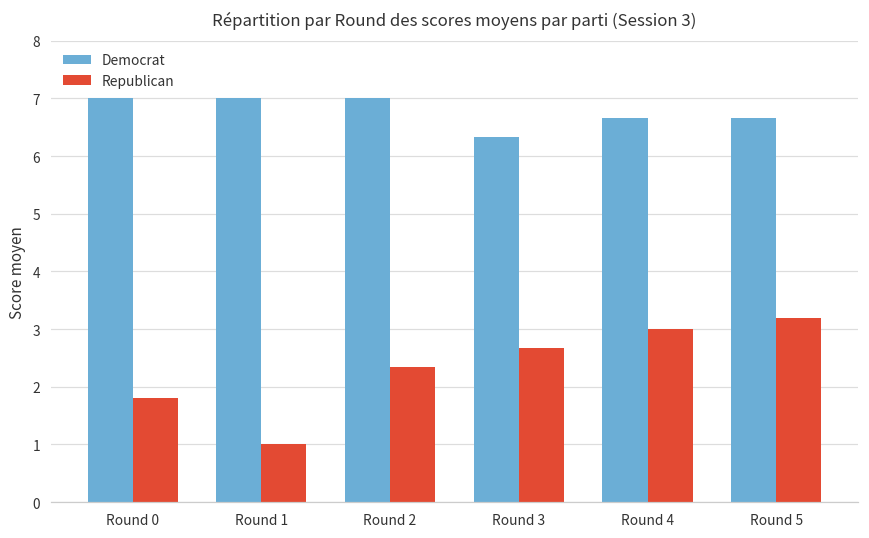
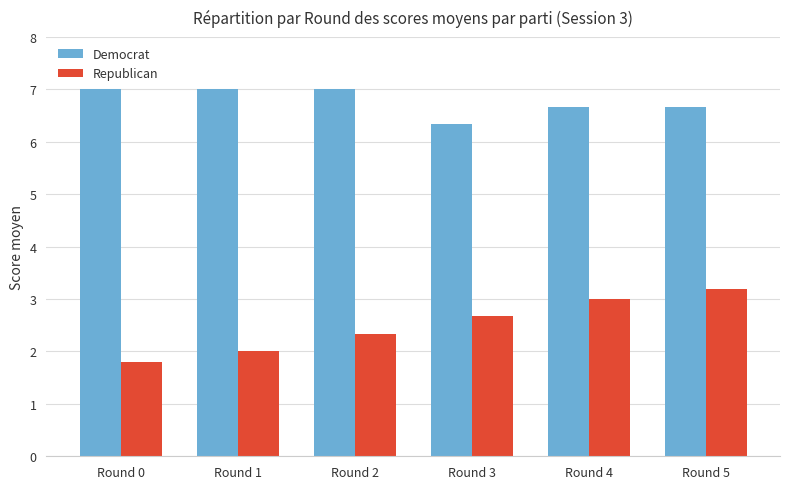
  {
    "Democrat": {
      "Round 0": 7,
      "Round 1": 7,
      "Round 2": 7,
      "Round 3": 6.3,
      "Round 4": 6.7,
      "Round 5": 6.7
    },
    "Republican": {
      "Round 0": 1.8,
-     "Round 1": 1,
+     "Round 1": 2,
      "Round 2": 2.3,
      "Round 3": 2.7,
      "Round 4": 3,
      "Round 5": 3.2
    }
  }
